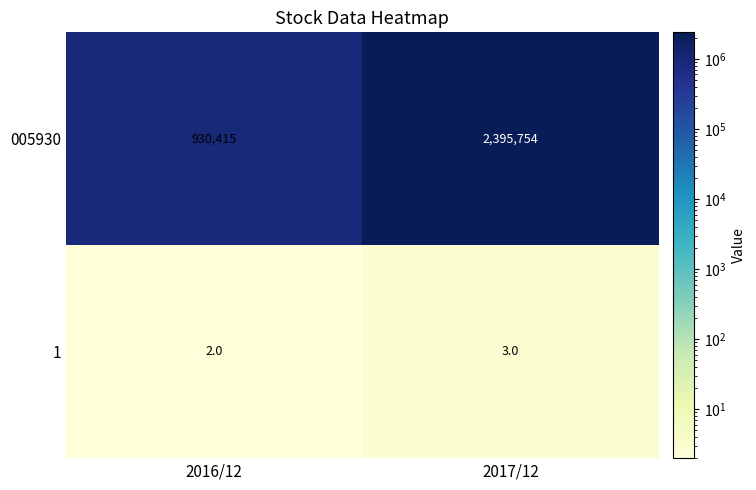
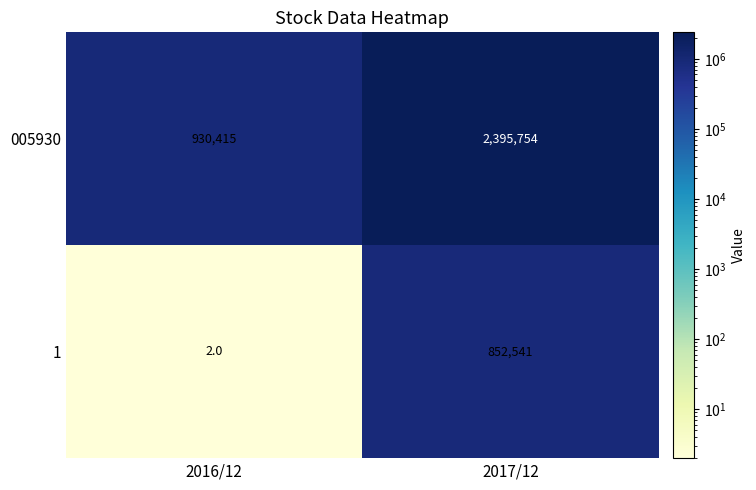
  {
    "005930": {
      "2016/12": "930,415",
      "2017/12": "2,395,754"
    },
    "1": {
      "2016/12": "2.0",
-     "2017/12": "3.0"
+     "2017/12": "852,541"
    }
  }
